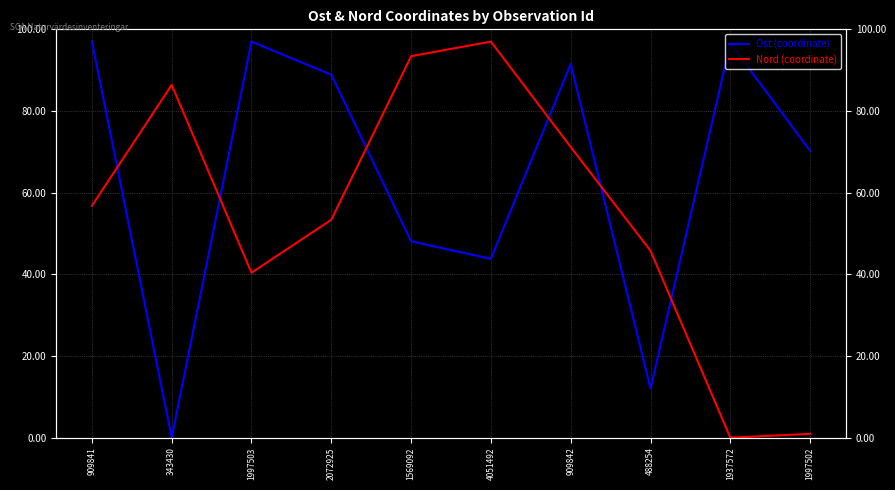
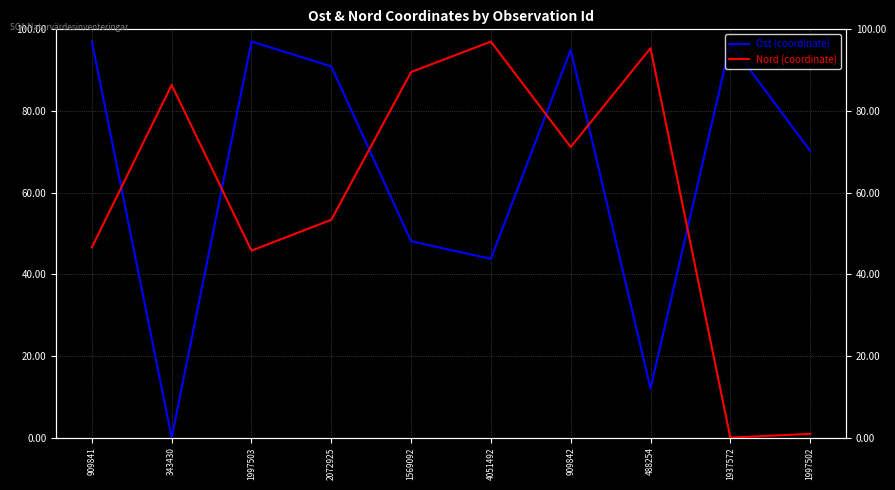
  {
    "Ost (coordinate)": {
      "909841": 97,
      "343430": 0,
      "1997503": 97,
-     "2072925": 89,
+     "2072925": 91,
      "1569092": 48,
      "4051492": 44,
-     "909842": 92,
+     "909842": 95,
      "488254": 12,
      "1997502": 70
    },
    "Nord (coordinate)": {
-     "909841": 57,
+     "909841": 47,
      "343430": 86,
-     "1997503": 40,
+     "1997503": 46,
      "2072925": 53,
-     "1569092": 93,
+     "1569092": 90,
      "4051492": 97,
      "909842": 71,
-     "488254": 46,
+     "488254": 95,
      "1937572": 0,
      "1997502": 1
    }
  }
